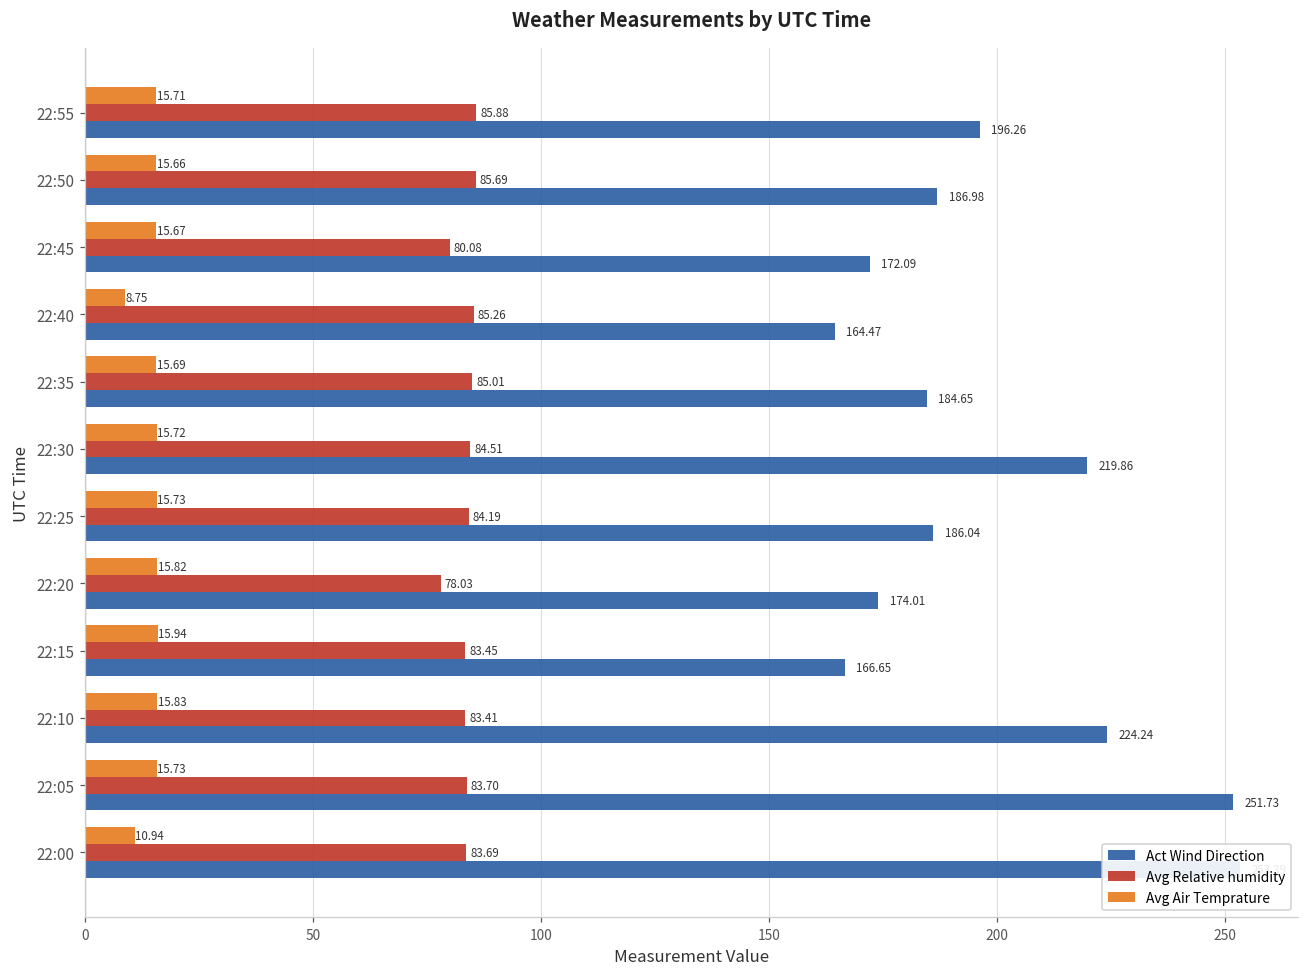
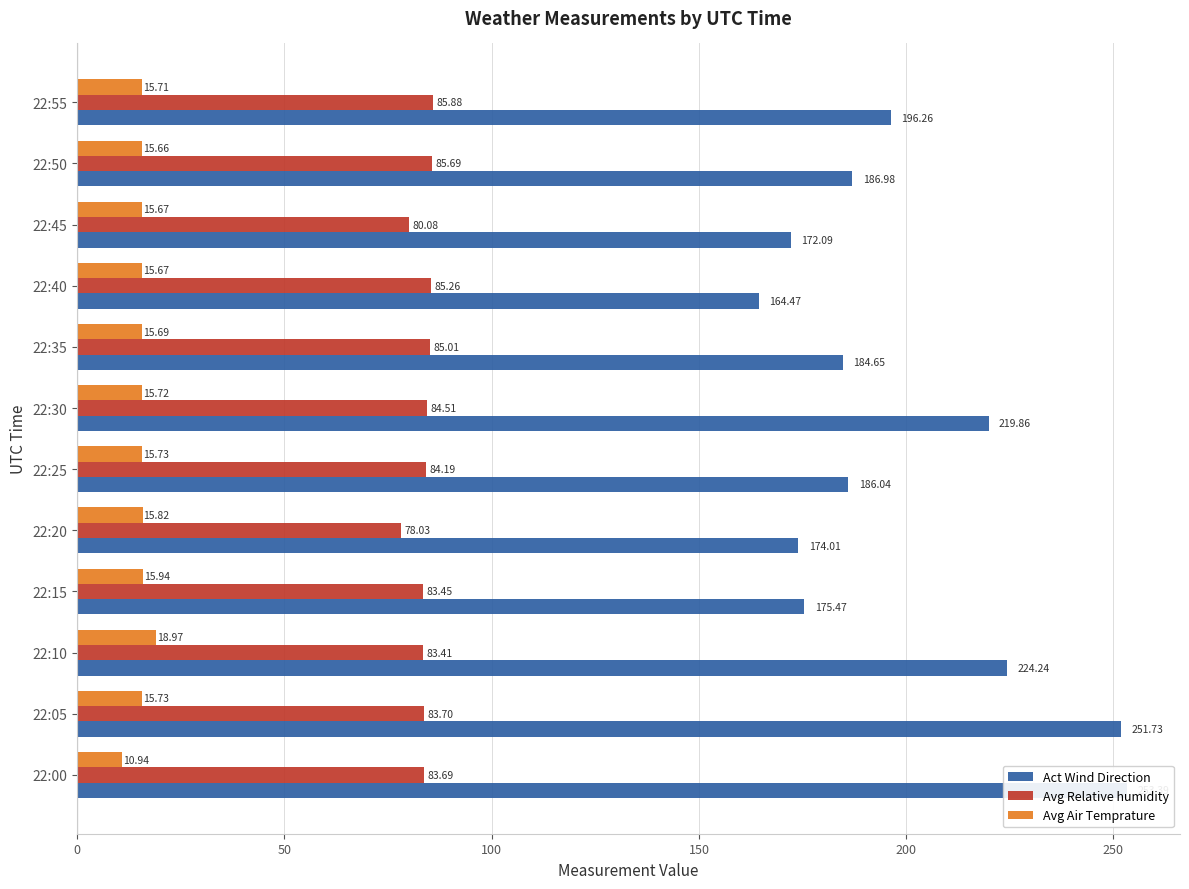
  {
    "Act Wind Direction": {
      "22:55": 196.26,
      "22:50": 186.98,
      "22:45": 172.09,
      "22:40": 164.47,
      "22:35": 184.65,
      "22:30": 219.86,
      "22:25": 186.04,
      "22:20": 174.01,
-     "22:15": 166.65,
+     "22:15": 175.47,
      "22:10": 224.24,
      "22:05": 251.73
    },
    "Avg Relative humidity": {
      "22:55": 85.88,
      "22:50": 85.69,
      "22:45": 80.08,
      "22:40": 85.26,
      "22:35": 85.01,
      "22:30": 84.51,
      "22:25": 84.19,
      "22:20": 78.03,
      "22:15": 83.45,
      "22:10": 83.41,
      "22:05": 83.70,
      "22:00": 83.69
    },
    "Avg Air Temprature": {
      "22:55": 15.71,
      "22:50": 15.66,
      "22:45": 15.67,
-     "22:40": 8.75,
+     "22:40": 15.67,
      "22:35": 15.69,
      "22:30": 15.72,
      "22:25": 15.73,
      "22:20": 15.82,
      "22:15": 15.94,
-     "22:10": 15.83,
+     "22:10": 18.97,
      "22:05": 15.73,
      "22:00": 10.94
    }
  }
